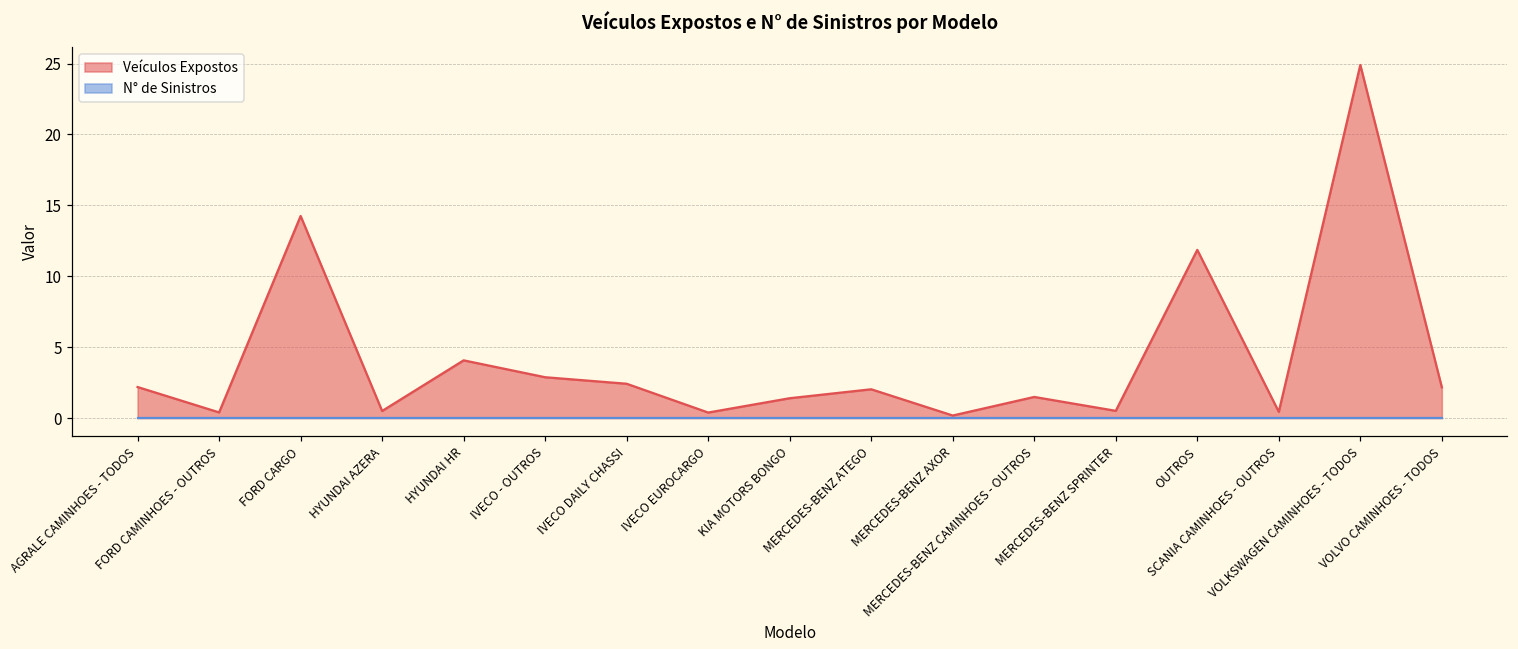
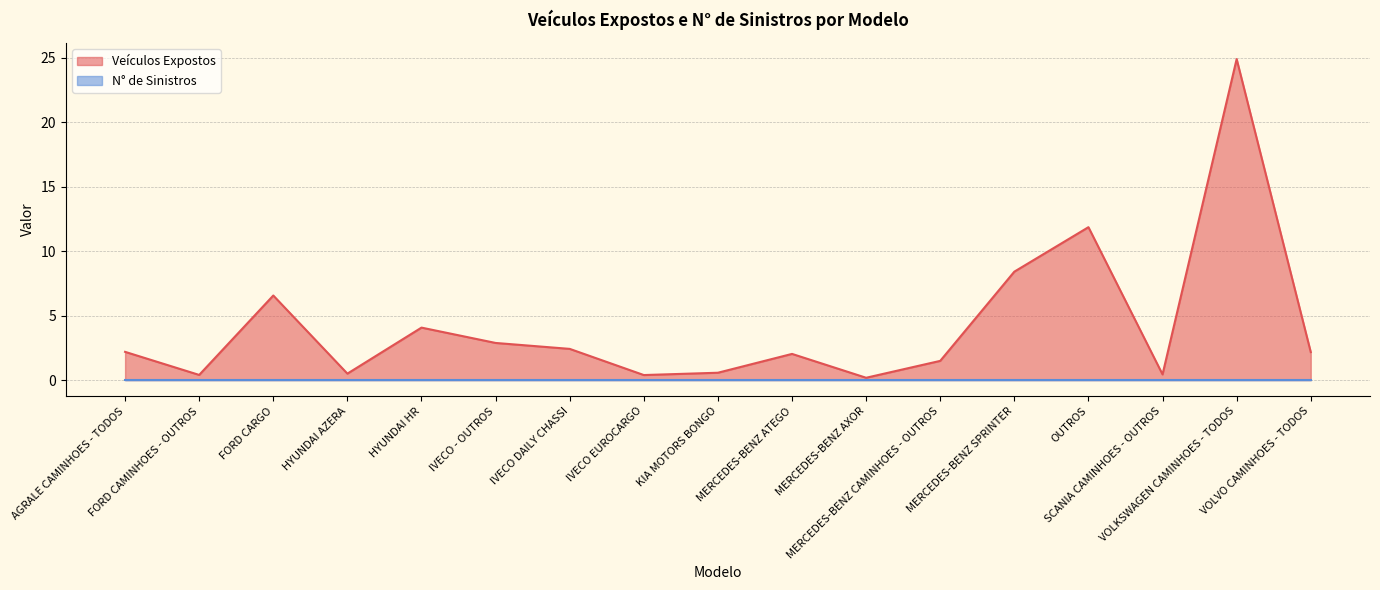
  {
    "Veículos Expostos": {
      "AGRALE CAMINHOES - TODOS": 2.2,
      "FORD CAMINHOES - OUTROS": 0.4,
-     "FORD CARGO": 14.3,
+     "FORD CARGO": 6.6,
      "HYUNDAI AZERA": 0.5,
      "HYUNDAI HR": 4.1,
      "IVECO - OUTROS": 2.9,
      "IVECO DAILY CHASSI": 2.4,
      "IVECO EUROCARGO": 0.4,
-     "KIA MOTORS BONGO": 1.4,
+     "KIA MOTORS BONGO": 0.6,
      "MERCEDES-BENZ ATEGO": 2.0,
      "MERCEDES-BENZ CAMINHOES - OUTROS": 1.5,
-     "MERCEDES-BENZ SPRINTER": 0.5,
+     "MERCEDES-BENZ SPRINTER": 8.4,
      "OUTROS": 11.9,
      "SCANIA CAMINHOES - OUTROS": 0.4,
      "VOLKSWAGEN CAMINHOES - TODOS": 24.9,
      "VOLVO CAMINHOES - TODOS": 2.2
    },
    "N° de Sinistros": {
      "AGRALE CAMINHOES - TODOS": 0.0,
      "FORD CAMINHOES - OUTROS": 0.0,
      "FORD CARGO": 0.0,
      "HYUNDAI AZERA": 0.0,
      "HYUNDAI HR": 0.0,
      "IVECO - OUTROS": 0.0,
      "IVECO DAILY CHASSI": 0.0,
      "IVECO EUROCARGO": 0.0,
      "KIA MOTORS BONGO": 0.0,
      "MERCEDES-BENZ ATEGO": 0.0,
      "MERCEDES-BENZ CAMINHOES - OUTROS": 0.0,
      "MERCEDES-BENZ SPRINTER": 0.0,
      "OUTROS": 0.0,
      "SCANIA CAMINHOES - OUTROS": 0.0,
      "VOLKSWAGEN CAMINHOES - TODOS": 0.0,
      "VOLVO CAMINHOES - TODOS": 0.0
    }
  }
